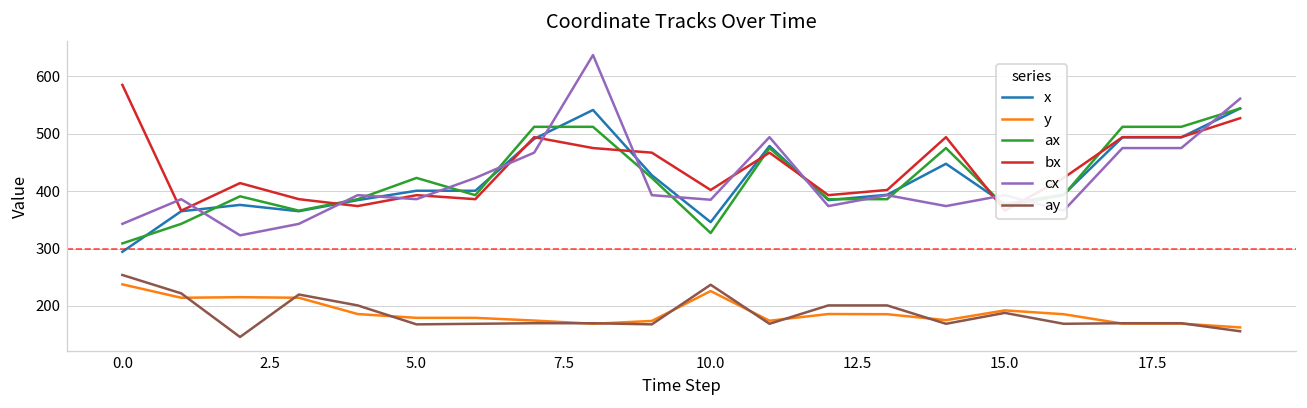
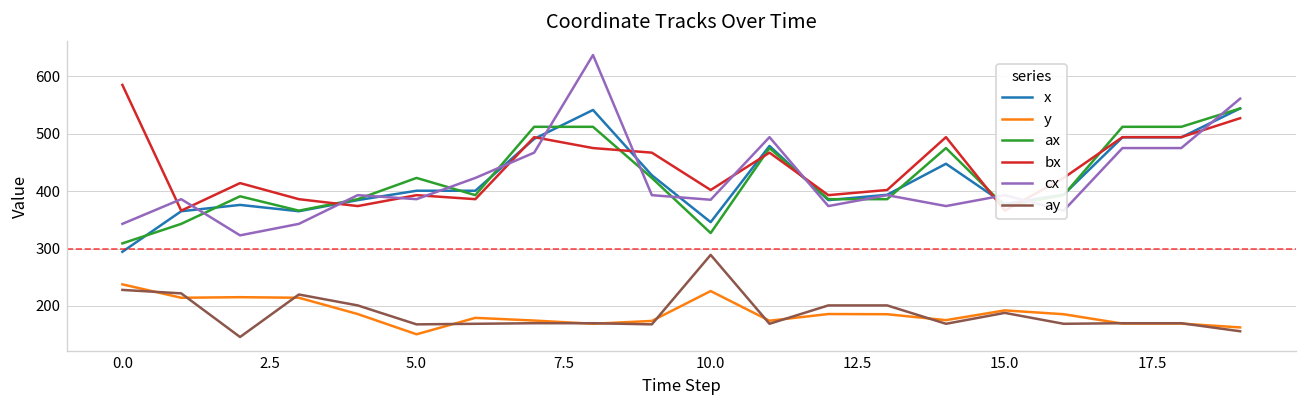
  {
    "x": {
      "0.0": 290,
      "5.0": 400,
      "10.0": 350
    },
    "y": {
      "0.0": 240,
-     "5.0": 180,
+     "5.0": 150,
      "10.0": 230
    },
    "ax": {
      "0.0": 310,
      "5.0": 420,
      "10.0": 330
    },
    "bx": {
      "0.0": 590,
      "5.0": 390,
      "10.0": 400
    },
    "cx": {
      "0.0": 340,
      "5.0": 390,
      "10.0": 390
    },
    "ay": {
-     "0.0": 250,
+     "0.0": 230,
      "5.0": 170,
-     "10.0": 240
+     "10.0": 290
    }
  }
